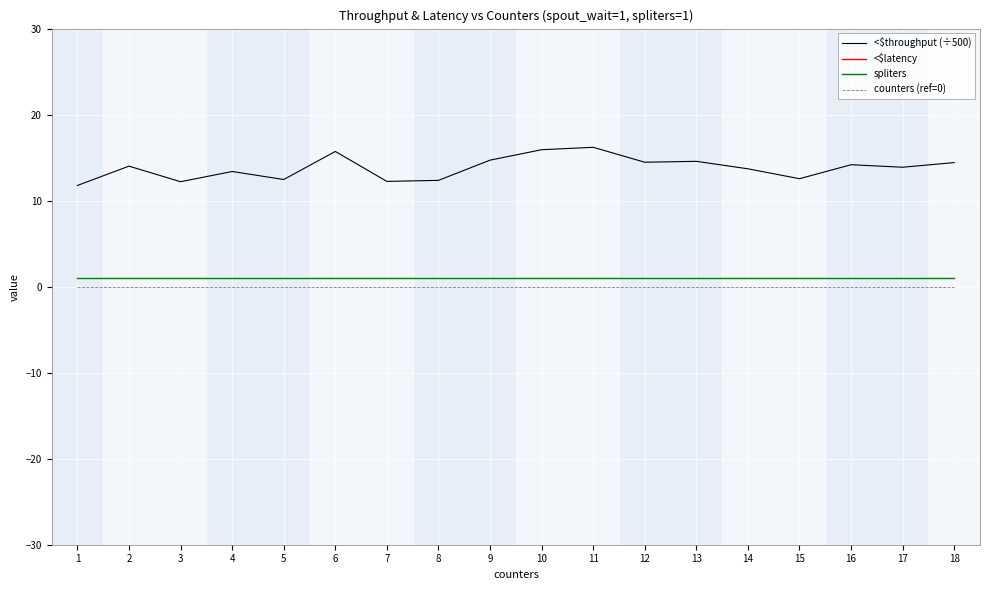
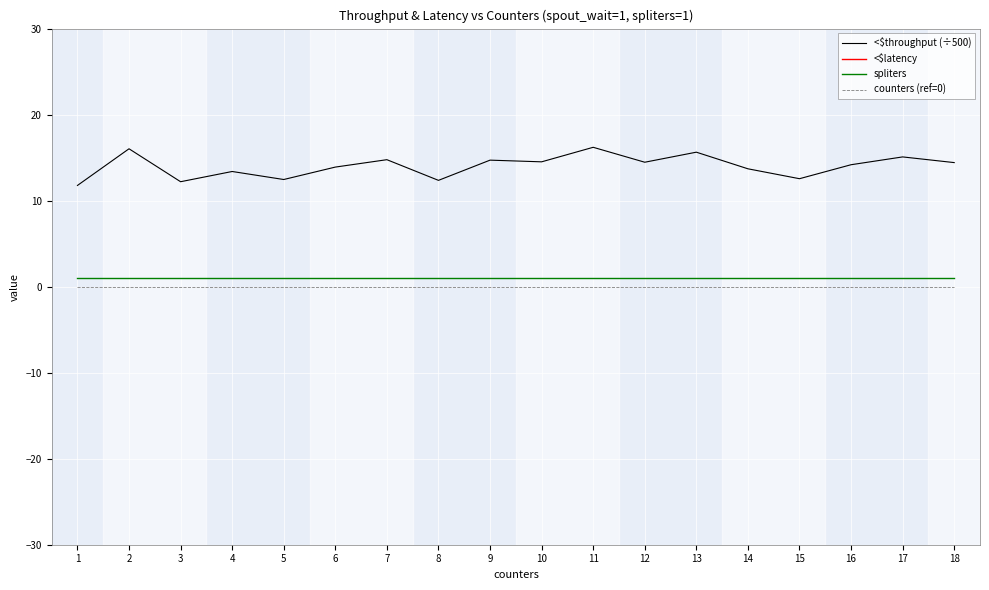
  {
    "<$throughput (÷500)": {
      "1": 12,
-     "2": 14,
+     "2": 16,
      "3": 12,
      "4": 13,
      "5": 12,
-     "6": 16,
-     "7": 12,
+     "6": 14,
+     "7": 15,
      "8": 12,
      "9": 15,
-     "10": 16,
+     "10": 15,
      "11": 16,
      "12": 14,
-     "13": 15,
+     "13": 16,
      "14": 14,
      "15": 13,
      "16": 14,
-     "17": 14,
+     "17": 15,
      "18": 14
    },
    "spliters": {
      "1": 1,
      "2": 1,
      "3": 1,
      "4": 1,
      "5": 1,
      "6": 1,
      "7": 1,
      "8": 1,
      "9": 1,
      "10": 1,
      "11": 1,
      "12": 1,
      "13": 1,
      "14": 1,
      "15": 1,
      "16": 1,
      "17": 1,
      "18": 1
    },
    "counters (ref=0)": {
      "1": 0,
      "2": 0,
      "3": 0,
      "4": 0,
      "5": 0,
      "6": 0,
      "7": 0,
      "8": 0,
      "9": 0,
      "10": 0,
      "11": 0,
      "12": 0,
      "13": 0,
      "14": 0,
      "15": 0,
      "16": 0,
      "17": 0,
      "18": 0
    }
  }
